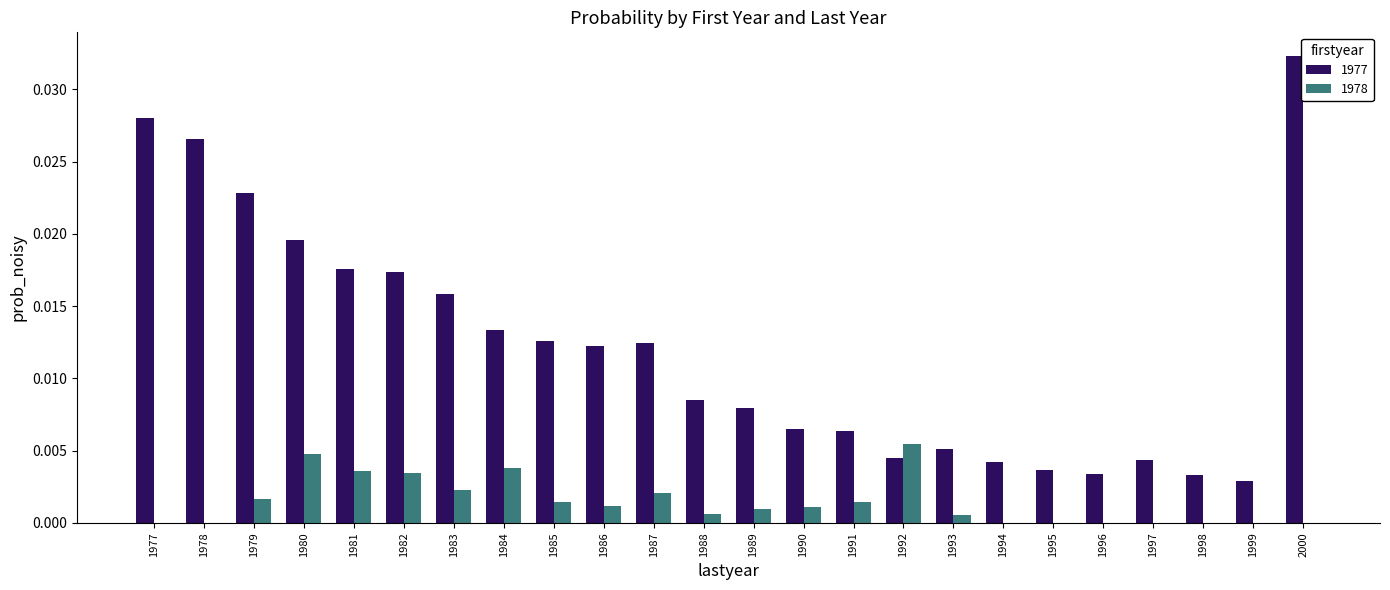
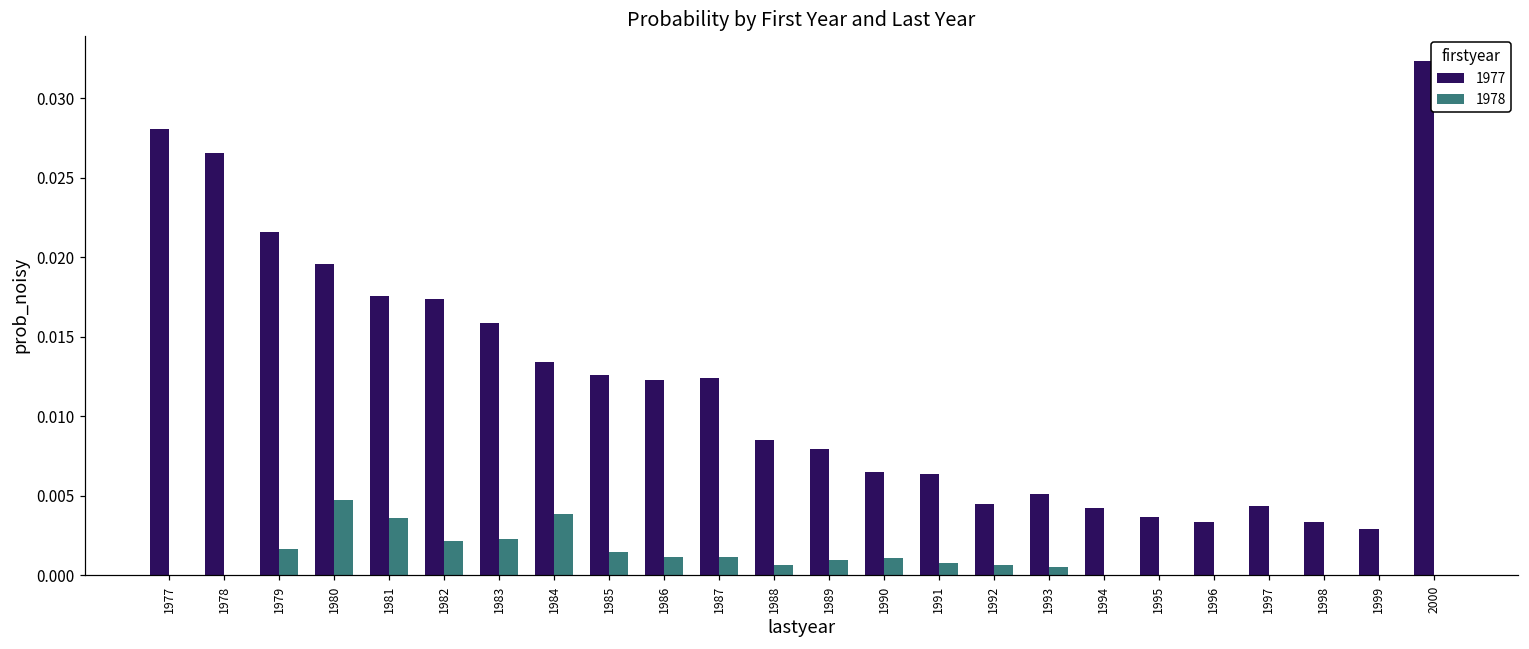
  {
    "1977": {
      "1977": 0.0280,
      "1978": 0.0266,
-     "1979": 0.0229,
+     "1979": 0.0216,
      "1980": 0.0196,
      "1981": 0.0176,
      "1982": 0.0174,
      "1983": 0.0159,
      "1984": 0.0134,
      "1985": 0.0126,
      "1986": 0.0123,
      "1987": 0.0124,
      "1988": 0.0085,
      "1989": 0.0079,
      "1990": 0.0065,
      "1991": 0.0064,
      "1992": 0.0045,
      "1993": 0.0051,
      "1994": 0.0042,
      "1995": 0.0036,
      "1996": 0.0034,
      "1997": 0.0044,
      "1998": 0.0033,
      "1999": 0.0029,
      "2000": 0.0323
    },
    "1978": {
      "1977": 0.0000,
      "1979": 0.0016,
      "1980": 0.0048,
      "1981": 0.0036,
-     "1982": 0.0035,
+     "1982": 0.0021,
      "1983": 0.0023,
      "1984": 0.0038,
      "1985": 0.0015,
      "1986": 0.0012,
-     "1987": 0.0021,
+     "1987": 0.0012,
      "1988": 0.0006,
      "1989": 0.0010,
      "1990": 0.0011,
-     "1991": 0.0015,
-     "1992": 0.0055,
+     "1991": 0.0008,
+     "1992": 0.0006,
      "1993": 0.0005,
      "1994": 0.0000,
      "1995": 0.0000,
      "1996": 0.0000,
      "1997": 0.0000,
      "1998": 0.0000,
      "1999": 0.0000,
      "2000": 0.0000
    }
  }
